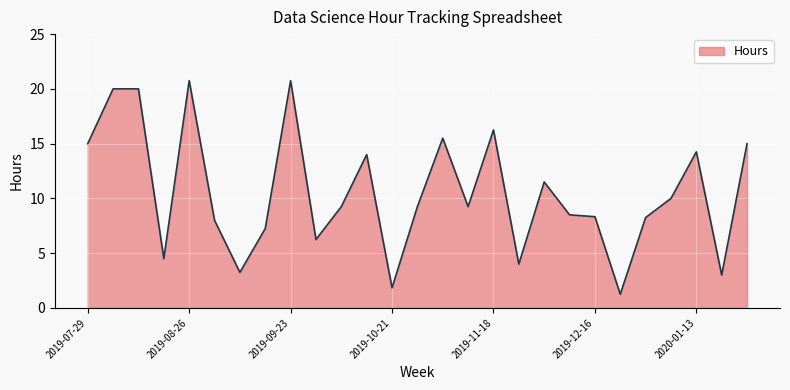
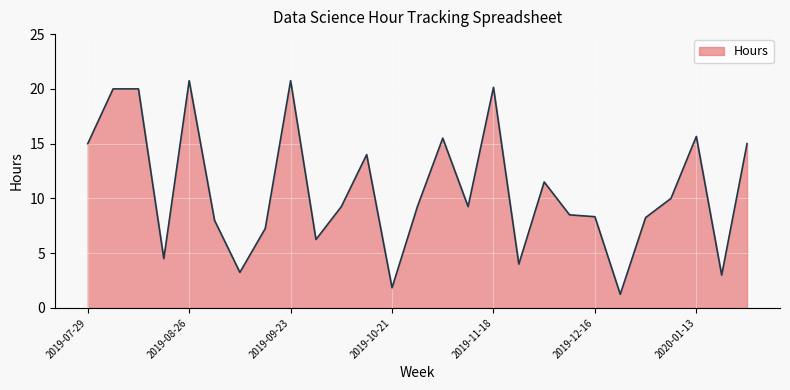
  {
    "2019-07-29": 15.0,
    "2019-08-26": 20.8,
    "2019-09-23": 20.8,
    "2019-10-21": 1.8,
-   "2019-11-18": 16.3,
+   "2019-11-18": 20.1,
    "2019-12-16": 8.3,
-   "2020-01-13": 14.3
+   "2020-01-13": 15.7
  }
